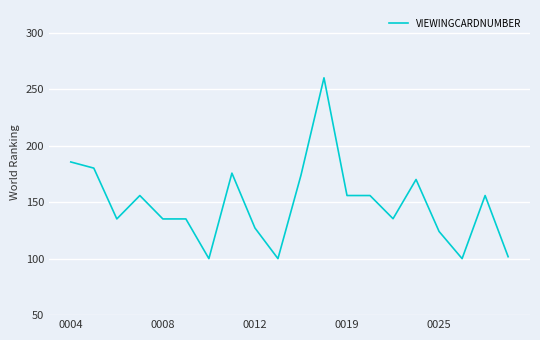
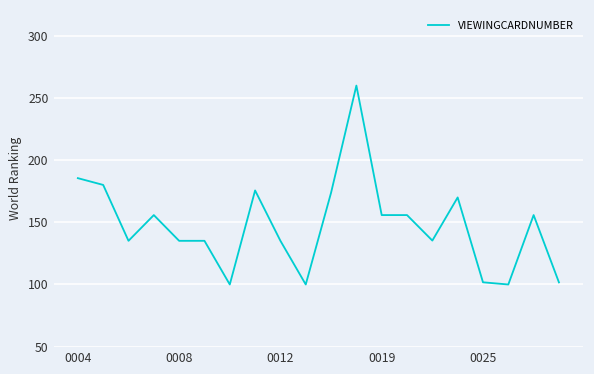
  {
    "0004": 186,
    "0008": 135,
-   "0012": 127,
+   "0012": 135,
    "0019": 156,
-   "0025": 124
+   "0025": 102
  }
